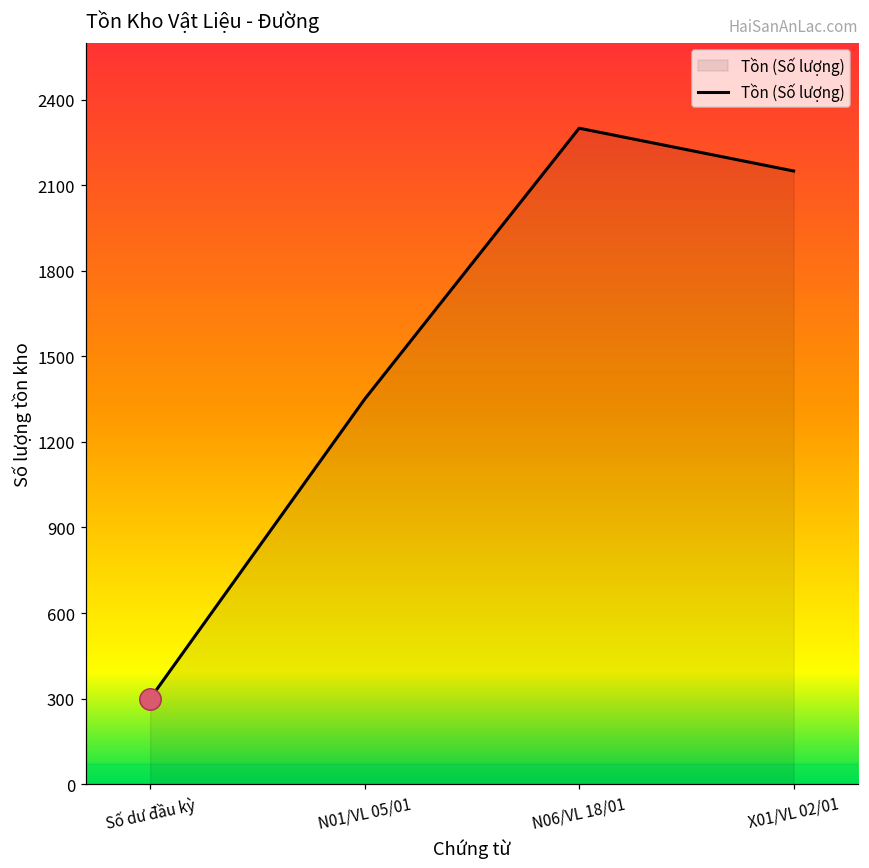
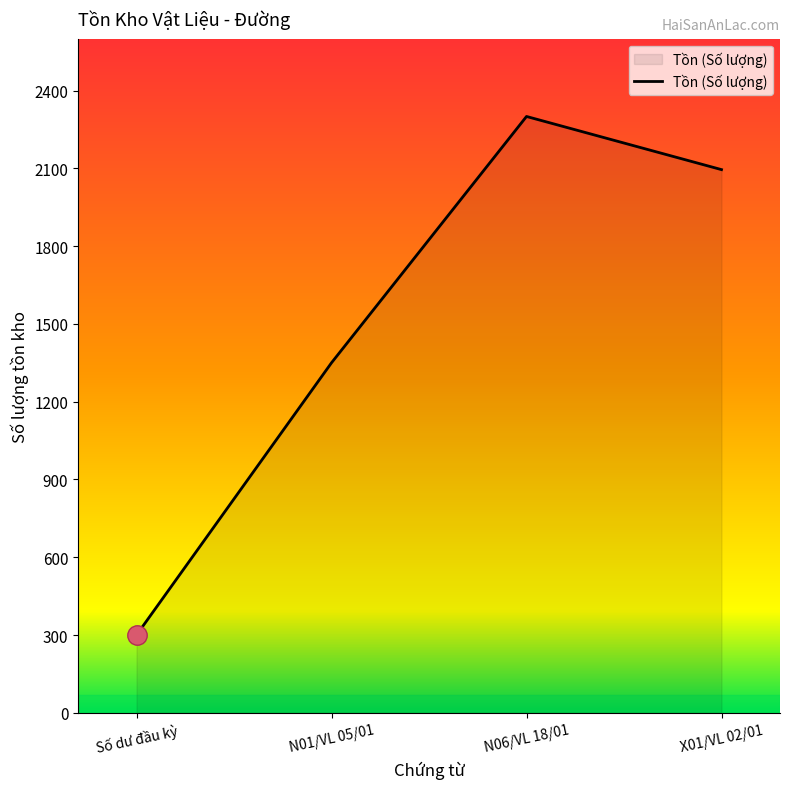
  {
    "Tồn (Số lượng)": {
      "N01/VL 05/01": 1350,
      "N06/VL 18/01": 2300,
-     "X01/VL 02/01": 2150
+     "X01/VL 02/01": 2100
    }
  }
